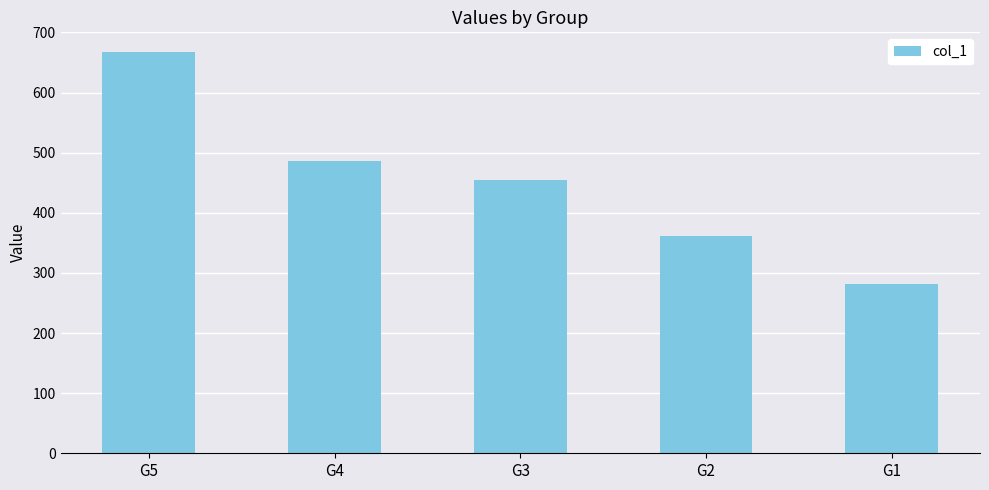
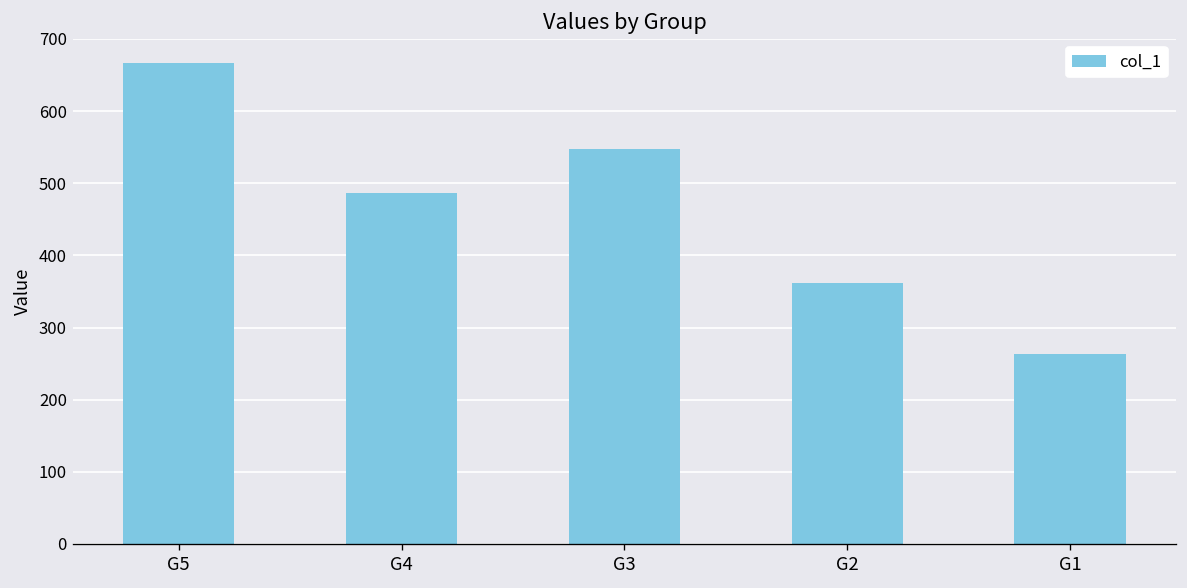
  {
    "G5": 670,
    "G4": 490,
-   "G3": 450,
+   "G3": 550,
    "G2": 360,
-   "G1": 280
+   "G1": 260
  }
